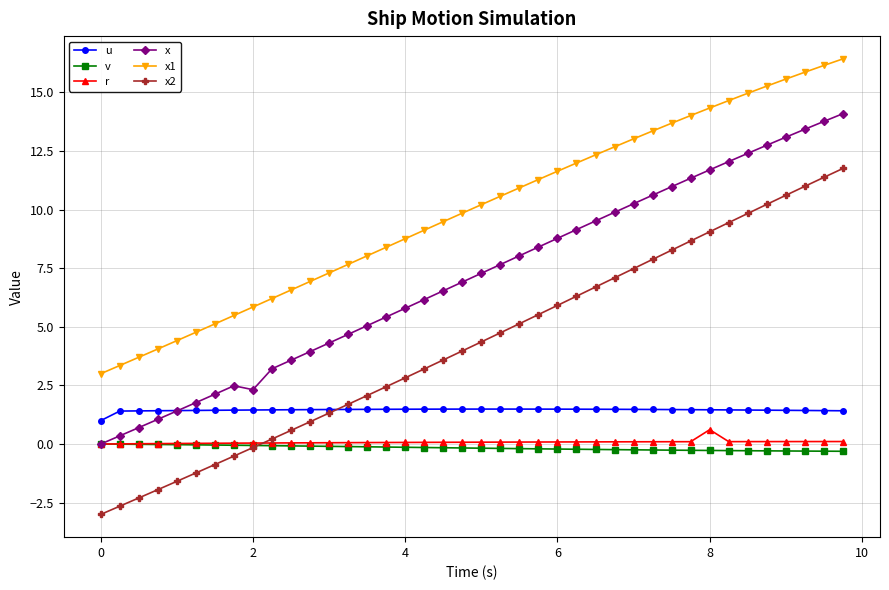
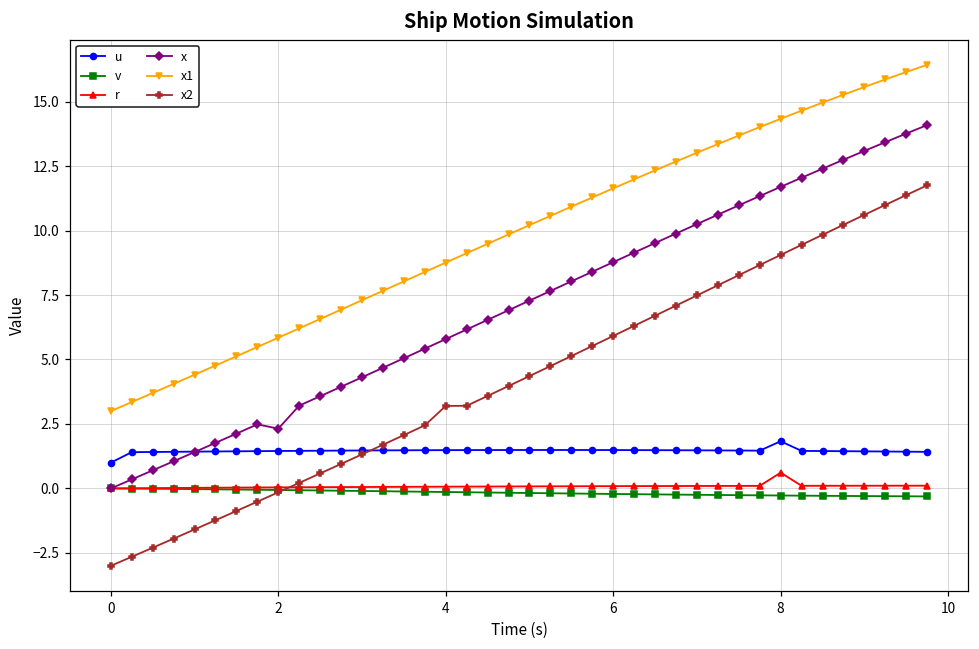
  {
    "u": {
      "0": 1.0,
      "2": 1.5,
      "4": 1.5,
      "6": 1.5,
-     "8": 1.5
+     "8": 1.8
    },
    "v": {
      "4": -0.1,
      "6": -0.2,
      "8": -0.3
    },
    "r": {
      "4": 0.1,
      "6": 0.1,
      "8": 0.6
    },
    "x": {
      "2": 2.3,
      "4": 5.8,
      "6": 8.8,
      "8": 11.7
    },
    "x1": {
      "0": 3.0,
      "2": 5.8,
      "4": 8.8,
      "6": 11.6,
      "8": 14.3
    },
    "x2": {
      "0": -3.0,
-     "4": 2.8,
+     "4": 3.2,
      "6": 5.9,
      "8": 9.1
    }
  }
